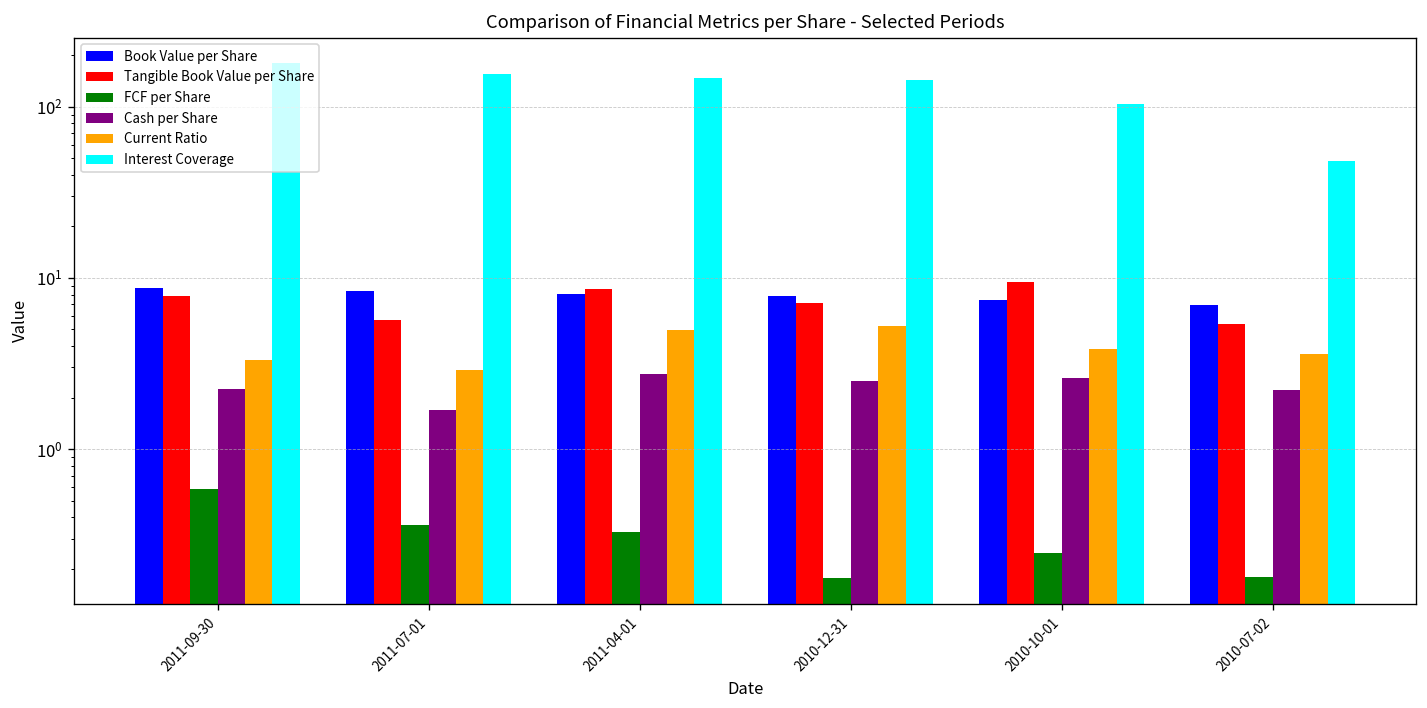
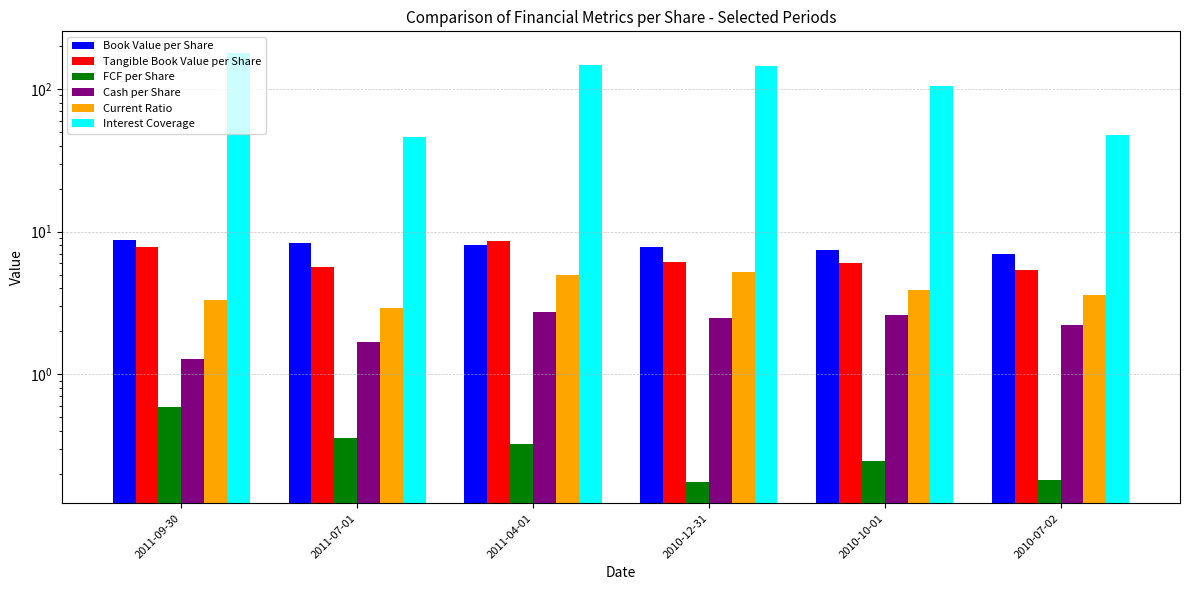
  {
    "Book Value per Share": {
      "2011-09-30": 9,
      "2011-07-01": 8,
      "2011-04-01": 8,
      "2010-12-31": 8,
      "2010-10-01": 7,
      "2010-07-02": 7
    },
    "Tangible Book Value per Share": {
      "2011-09-30": 8,
      "2011-07-01": 5.6,
      "2011-04-01": 9,
-     "2010-12-31": 7,
-     "2010-10-01": 9,
+     "2010-12-31": 6.2,
+     "2010-10-01": 6.0,
      "2010-07-02": 5.4
    },
    "FCF per Share": {
      "2011-09-30": 0.6,
      "2011-07-01": 0.36,
      "2011-04-01": 0.33,
      "2010-12-31": 0.18,
      "2010-10-01": 0.25,
      "2010-07-02": 0.18
    },
    "Cash per Share": {
-     "2011-09-30": 2.2,
+     "2011-09-30": 1.3,
      "2011-07-01": 1.7,
      "2011-04-01": 2.7,
      "2010-12-31": 2.5,
      "2010-10-01": 2.6,
      "2010-07-02": 2.2
    },
    "Current Ratio": {
      "2011-09-30": 3.3,
      "2011-07-01": 2.9,
      "2011-04-01": 4.9,
      "2010-12-31": 5.2,
      "2010-10-01": 3.9,
      "2010-07-02": 3.6
    },
    "Interest Coverage": {
-     "2011-07-01": 160,
+     "2011-07-01": 46,
      "2011-04-01": 150,
      "2010-12-31": 140,
      "2010-10-01": 100,
      "2010-07-02": 48
    }
  }
